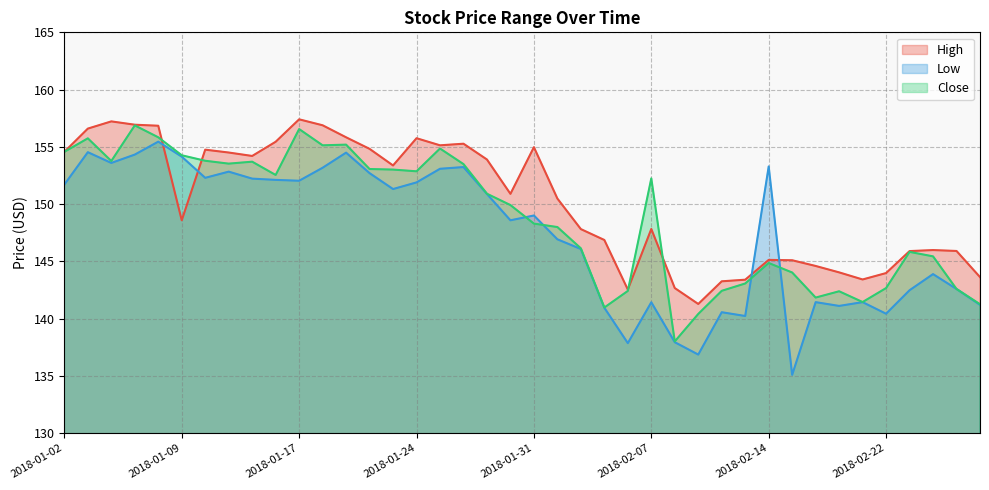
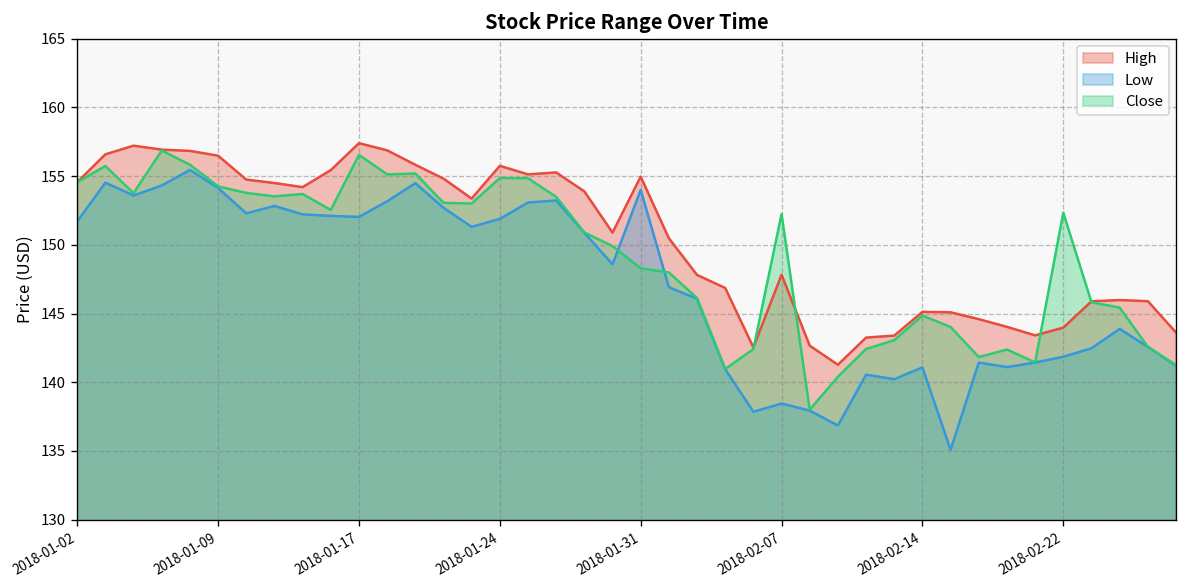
  {
    "High": {
-     "2018-01-09": 148.6,
+     "2018-01-09": 156.5,
      "2018-01-17": 157.4,
      "2018-01-24": 155.8,
      "2018-01-31": 155.0,
      "2018-02-07": 147.8,
      "2018-02-14": 145.1,
      "2018-02-22": 144.0
    },
    "Low": {
      "2018-01-02": 151.7,
      "2018-01-17": 152.0,
      "2018-01-24": 151.9,
-     "2018-01-31": 149,
-     "2018-02-07": 141.4,
-     "2018-02-14": 153.3,
-     "2018-02-22": 140.4
+     "2018-01-31": 154,
+     "2018-02-07": 138.4,
+     "2018-02-14": 141.1,
+     "2018-02-22": 141.9
    },
    "Close": {
      "2018-01-17": 156.6,
-     "2018-01-24": 152.9,
+     "2018-01-24": 154.9,
      "2018-01-31": 148.3,
      "2018-02-07": 152.2,
      "2018-02-14": 144.9,
-     "2018-02-22": 142.7
+     "2018-02-22": 152.3
    }
  }
